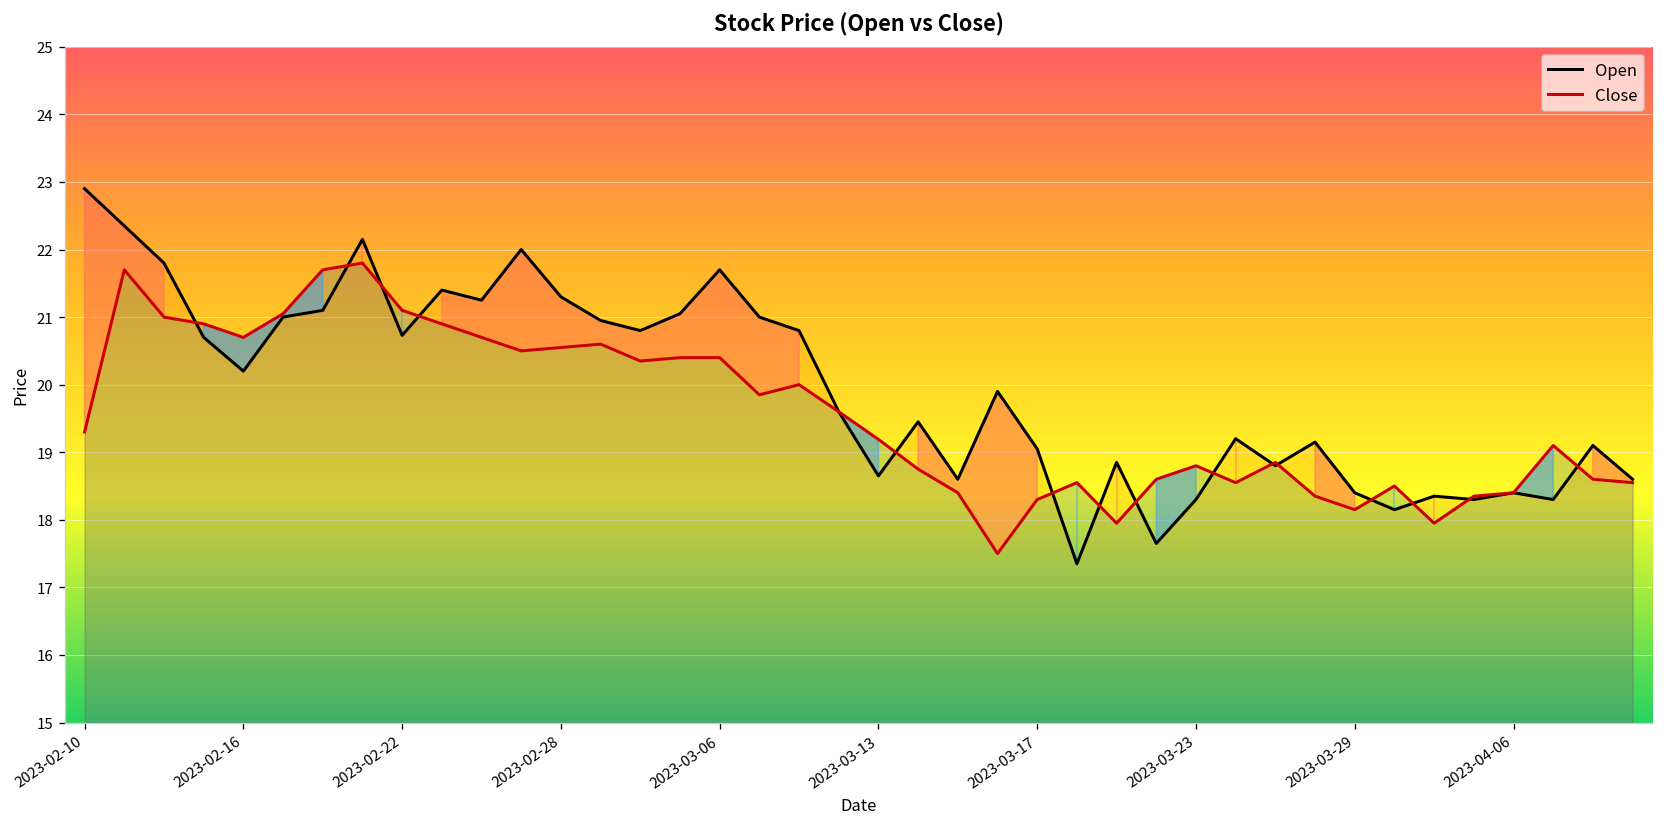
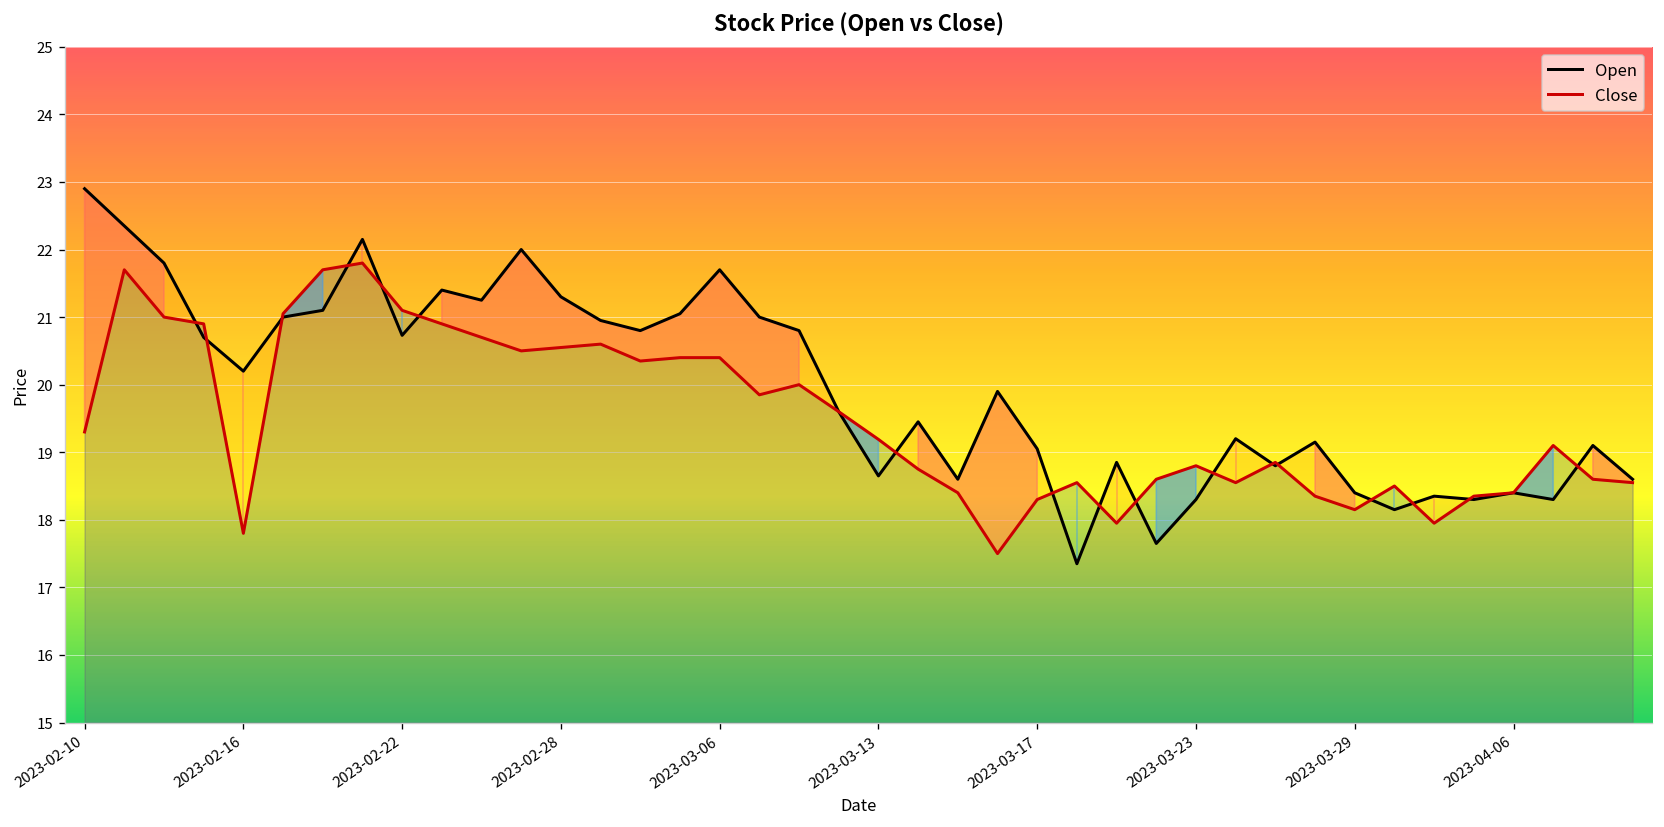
  {
    "Open": {
      "2023-02-10": 22.9,
      "2023-02-16": 20.2,
      "2023-02-22": 20.7,
      "2023-02-28": 21.3,
      "2023-03-06": 21.7,
      "2023-03-13": 18.7,
      "2023-03-17": 19.1,
      "2023-03-23": 18.3,
      "2023-03-29": 18.4
    },
    "Close": {
      "2023-02-10": 19.3,
-     "2023-02-16": 20.7,
+     "2023-02-16": 17.8,
      "2023-02-22": 21.1,
      "2023-02-28": 20.6,
      "2023-03-06": 20.4,
      "2023-03-13": 19.2,
      "2023-03-17": 18.3,
      "2023-03-23": 18.8,
      "2023-03-29": 18.2
    }
  }
